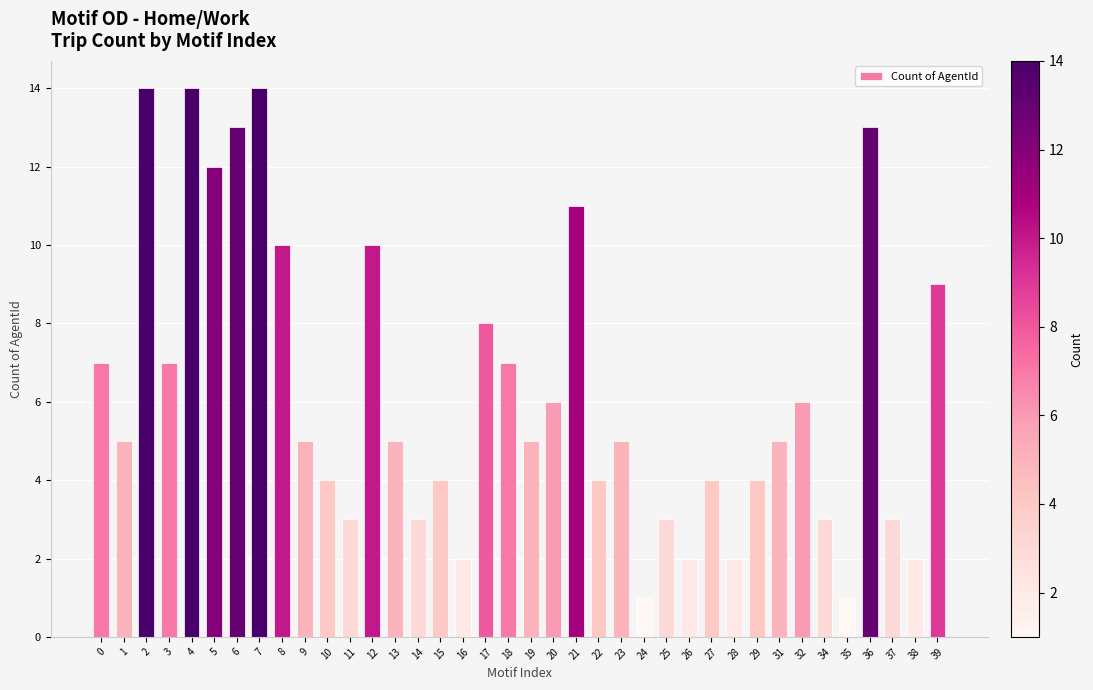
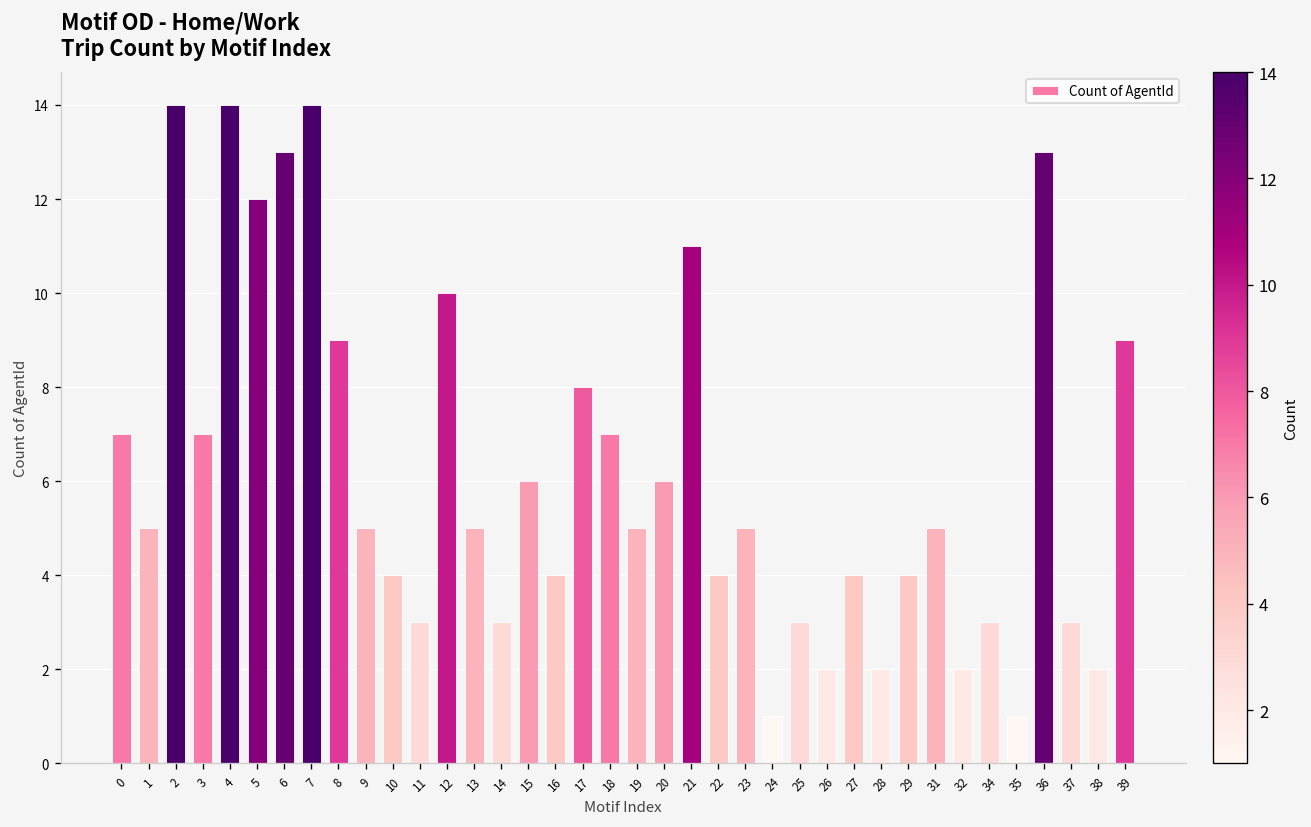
  {
    "0": 7,
    "1": 5,
    "2": 14,
    "3": 7,
    "4": 14,
    "5": 12,
    "6": 13,
    "7": 14,
-   "8": 10,
+   "8": 9,
    "9": 5,
    "10": 4,
    "11": 3,
    "12": 10,
    "13": 5,
    "14": 3,
-   "15": 4,
-   "16": 2,
+   "15": 6,
+   "16": 4,
    "17": 8,
    "18": 7,
    "19": 5,
    "20": 6,
    "21": 11,
    "22": 4,
    "23": 5,
    "24": 1,
    "25": 3,
    "26": 2,
    "27": 4,
    "28": 2,
    "29": 4,
    "31": 5,
-   "32": 6,
+   "32": 2,
    "34": 3,
    "35": 1,
    "36": 13,
    "37": 3,
    "38": 2,
    "39": 9
  }
